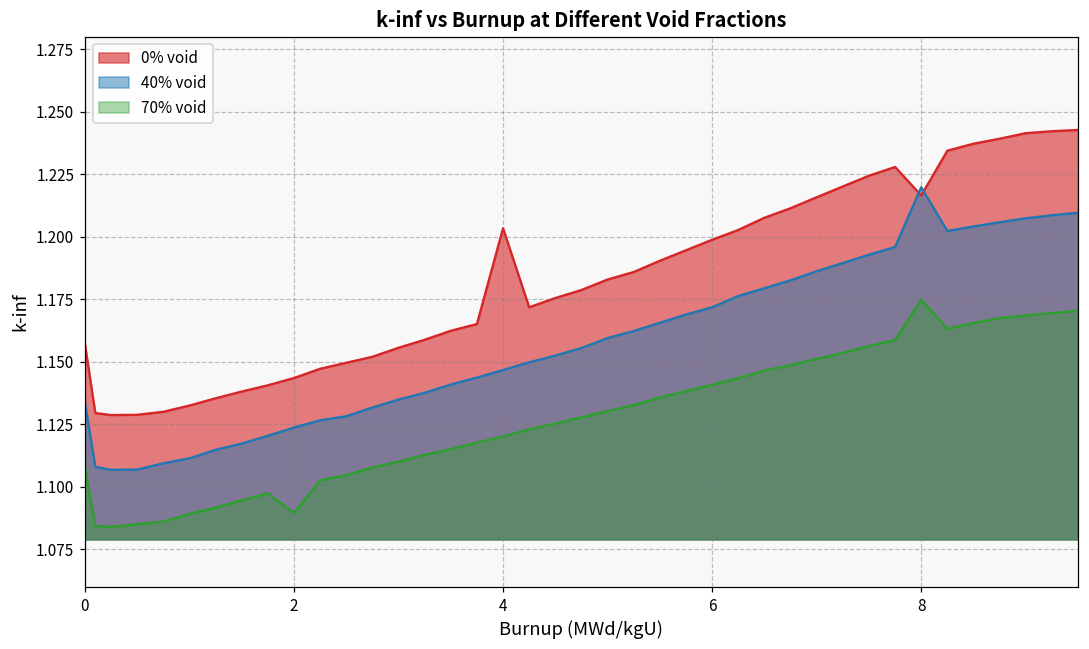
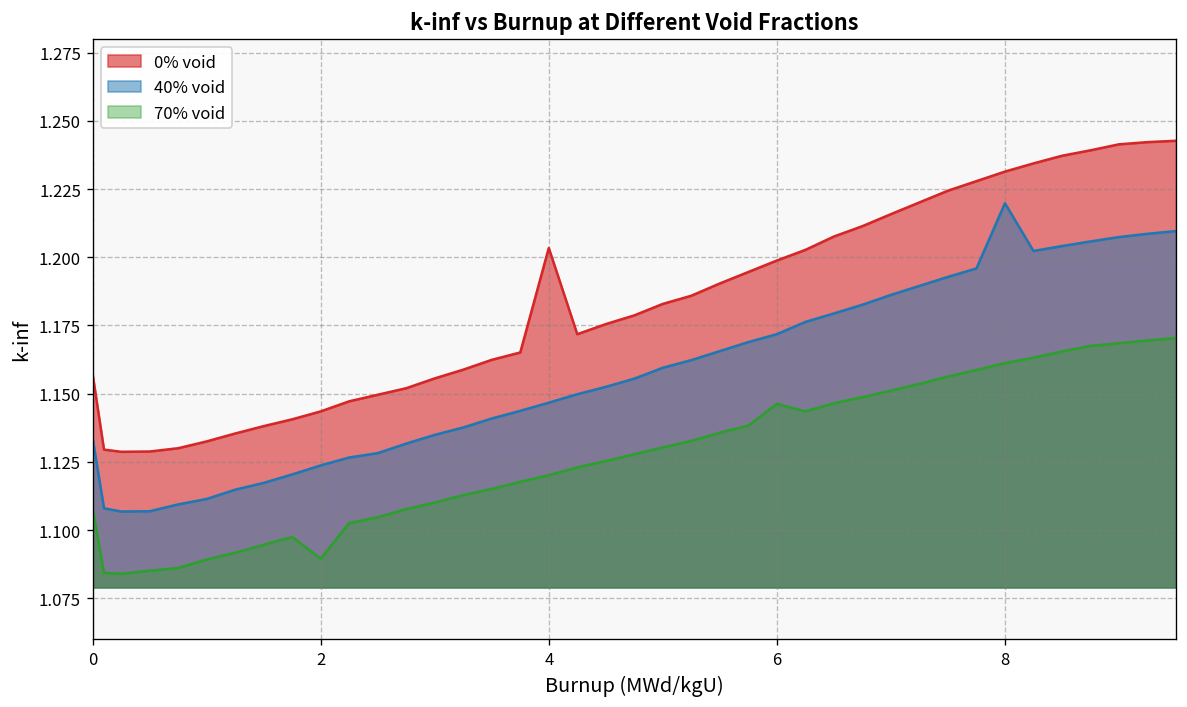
  {
    "0% void": {
      "0": 1.157,
      "2": 1.144,
      "4": 1.203,
      "6": 1.199,
-     "8": 1.217
+     "8": 1.231
    },
    "40% void": {
      "0": 1.134,
      "2": 1.124,
      "4": 1.147,
      "6": 1.172,
      "8": 1.220
    },
    "70% void": {
      "0": 1.108,
      "2": 1.090,
      "4": 1.120,
-     "6": 1.141,
-     "8": 1.175
+     "6": 1.146,
+     "8": 1.161
    }
  }
